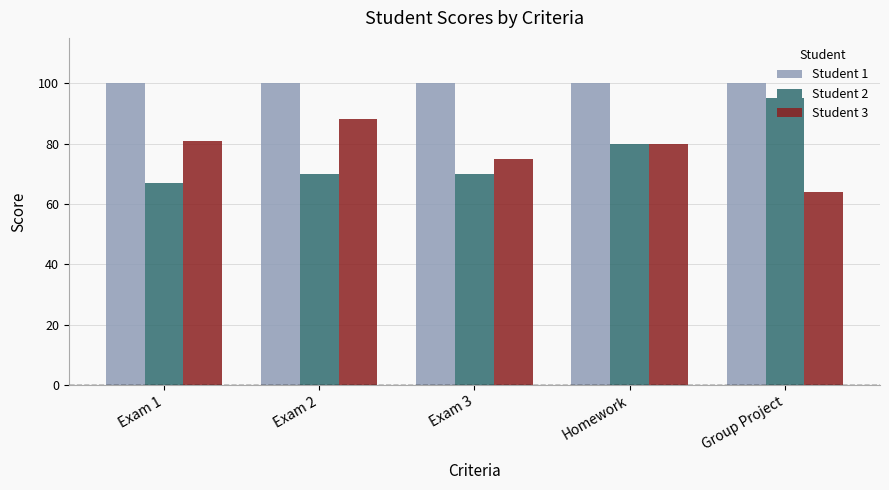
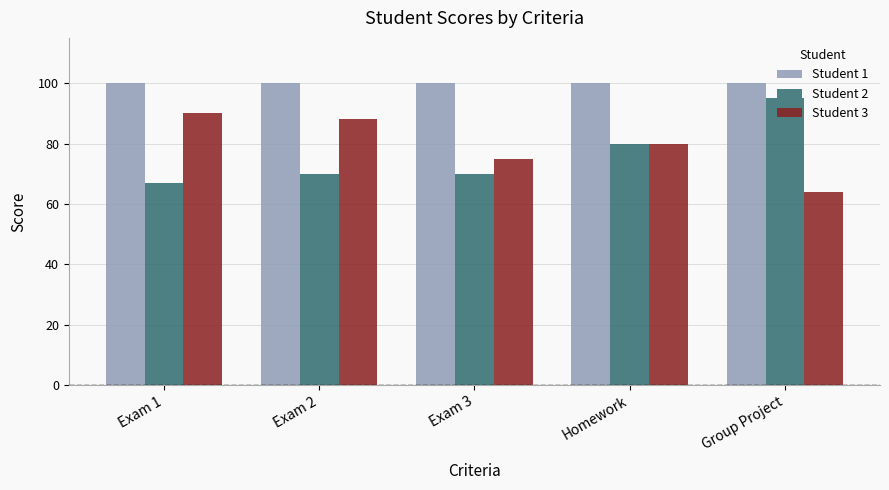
  {
    "Student 1": {
      "Exam 1": 100,
      "Exam 2": 100,
      "Exam 3": 100,
      "Homework": 100,
      "Group Project": 100
    },
    "Student 2": {
      "Exam 1": 67,
      "Exam 2": 70,
      "Exam 3": 70,
      "Homework": 80,
      "Group Project": 95
    },
    "Student 3": {
-     "Exam 1": 81,
+     "Exam 1": 90,
      "Exam 2": 88,
      "Exam 3": 75,
      "Homework": 80,
      "Group Project": 64
    }
  }
